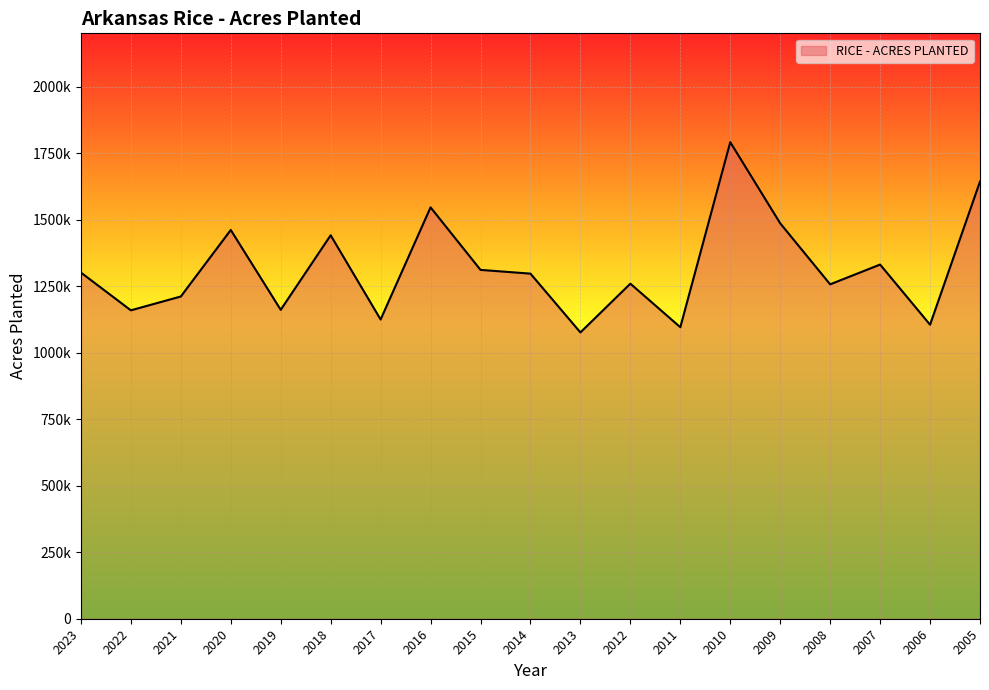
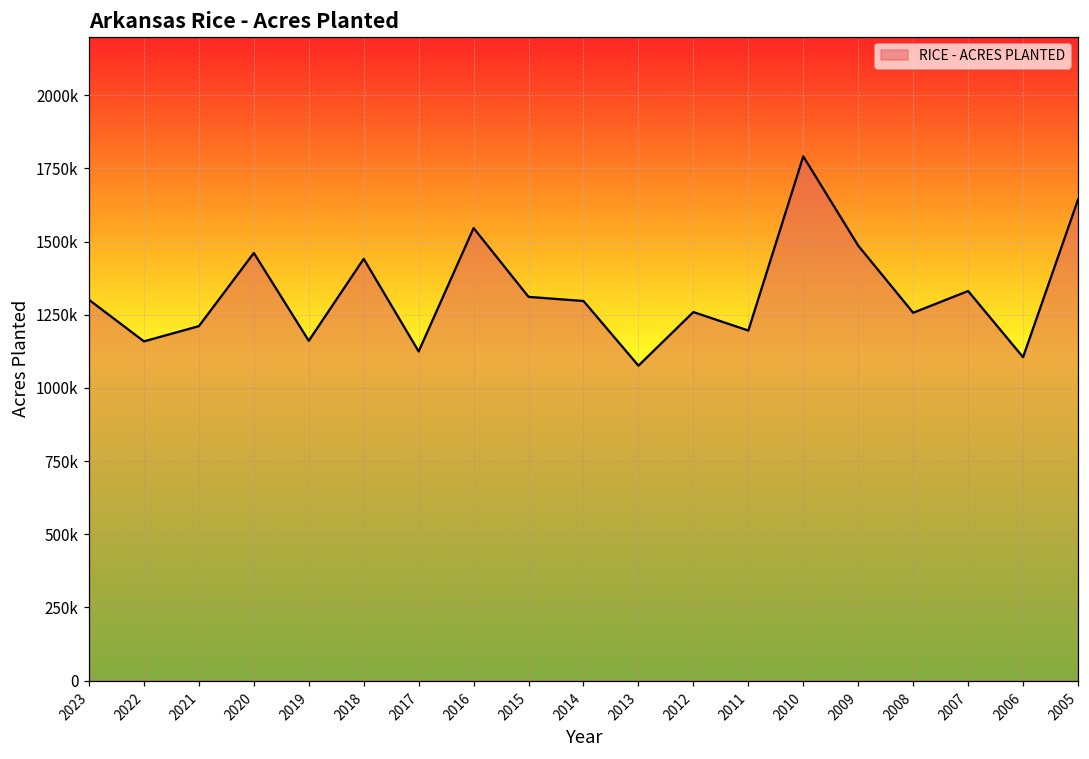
  {
    "2023": 1300000,
    "2022": 1160000,
    "2021": 1210000,
    "2020": 1460000,
    "2019": 1160000,
    "2018": 1440000,
    "2017": 1120000,
    "2016": 1550000,
    "2015": 1310000,
    "2014": 1300000,
    "2013": 1080000,
    "2012": 1260000,
-   "2011": 1100000,
+   "2011": 1200000,
    "2010": 1790000,
    "2009": 1490000,
    "2008": 1260000,
    "2007": 1330000,
    "2006": 1100000,
    "2005": 1640000
  }
